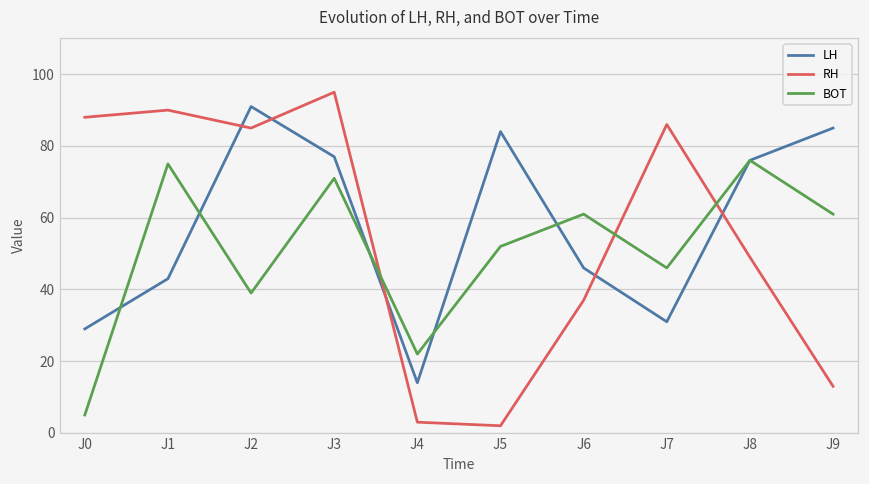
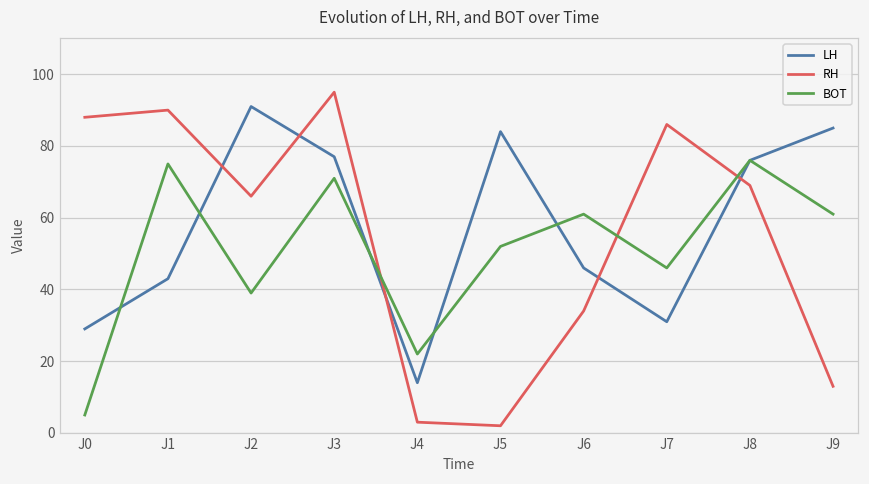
  {
    "LH": {
      "J0": 29,
      "J1": 43,
      "J2": 91,
      "J3": 77,
      "J4": 14,
      "J5": 84,
      "J6": 46,
      "J7": 31,
      "J9": 85
    },
    "RH": {
      "J0": 88,
      "J1": 90,
-     "J2": 85,
+     "J2": 66,
      "J3": 95,
      "J4": 3,
      "J5": 2,
-     "J6": 37,
+     "J6": 34,
      "J7": 86,
-     "J8": 49,
+     "J8": 69,
      "J9": 13
    },
    "BOT": {
      "J0": 5,
      "J1": 75,
      "J2": 39,
      "J3": 71,
      "J4": 22,
      "J5": 52,
      "J6": 61,
      "J7": 46,
      "J9": 61
    }
  }
